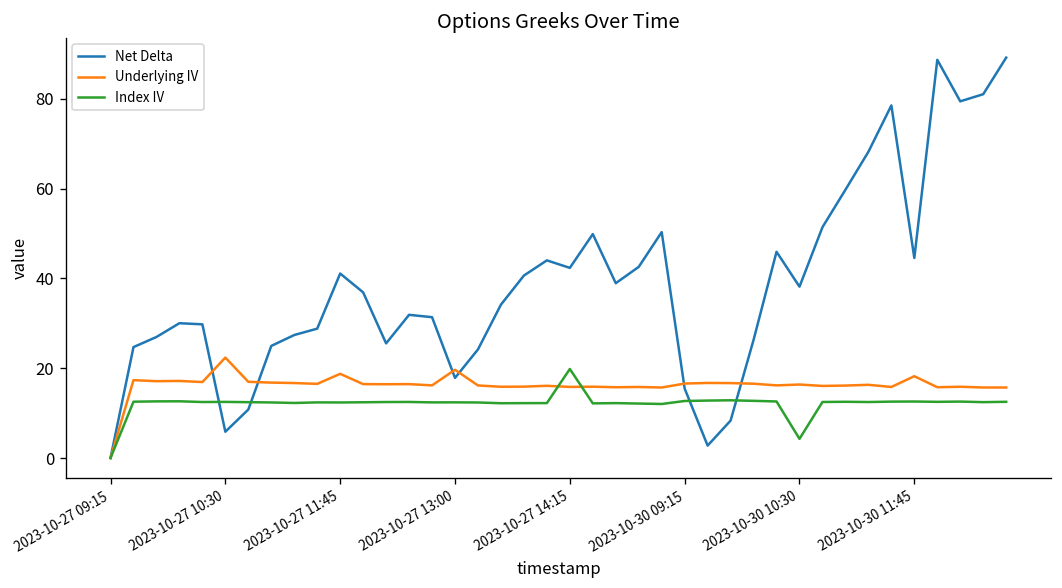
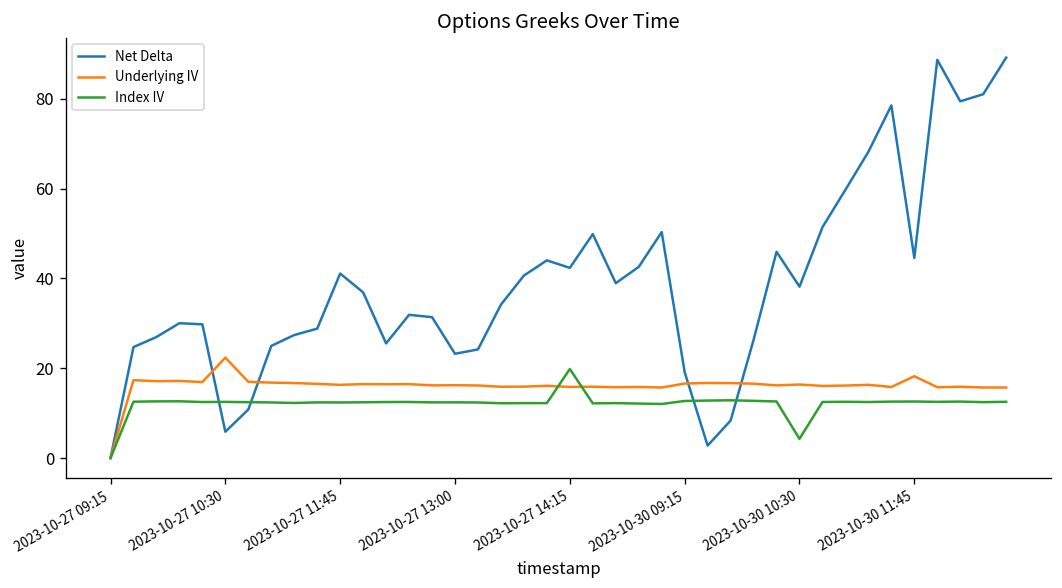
  {
    "Net Delta": {
      "2023-10-27 10:30": 6,
      "2023-10-27 11:45": 41,
-     "2023-10-27 13:00": 18,
+     "2023-10-27 13:00": 23,
      "2023-10-27 14:15": 42,
-     "2023-10-30 09:15": 15,
+     "2023-10-30 09:15": 19,
      "2023-10-30 10:30": 38,
      "2023-10-30 11:45": 45
    },
    "Underlying IV": {
      "2023-10-27 10:30": 22,
-     "2023-10-27 11:45": 19,
-     "2023-10-27 13:00": 20,
+     "2023-10-27 11:45": 16,
+     "2023-10-27 13:00": 16,
      "2023-10-27 14:15": 16,
      "2023-10-30 09:15": 17,
      "2023-10-30 10:30": 16,
      "2023-10-30 11:45": 18
    },
    "Index IV": {
      "2023-10-27 10:30": 13,
      "2023-10-27 11:45": 12,
      "2023-10-27 13:00": 12,
      "2023-10-27 14:15": 20,
      "2023-10-30 09:15": 13,
      "2023-10-30 10:30": 4,
      "2023-10-30 11:45": 13
    }
  }
